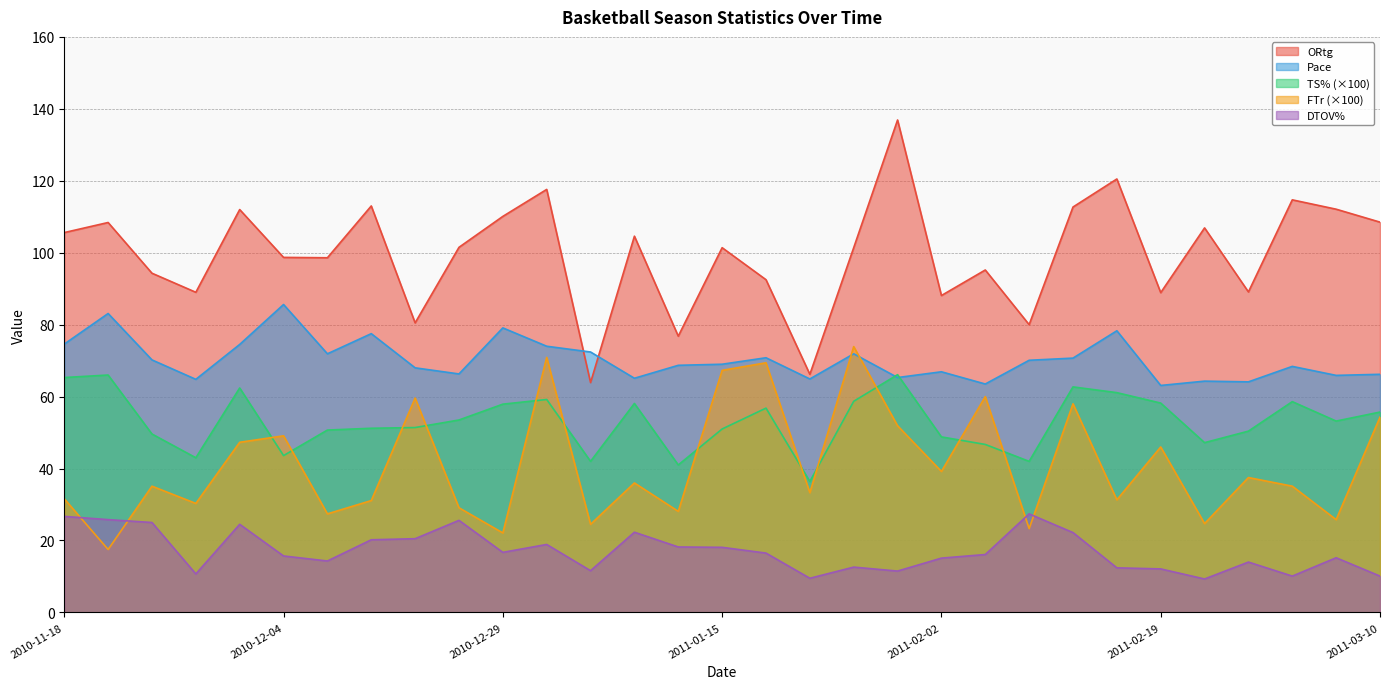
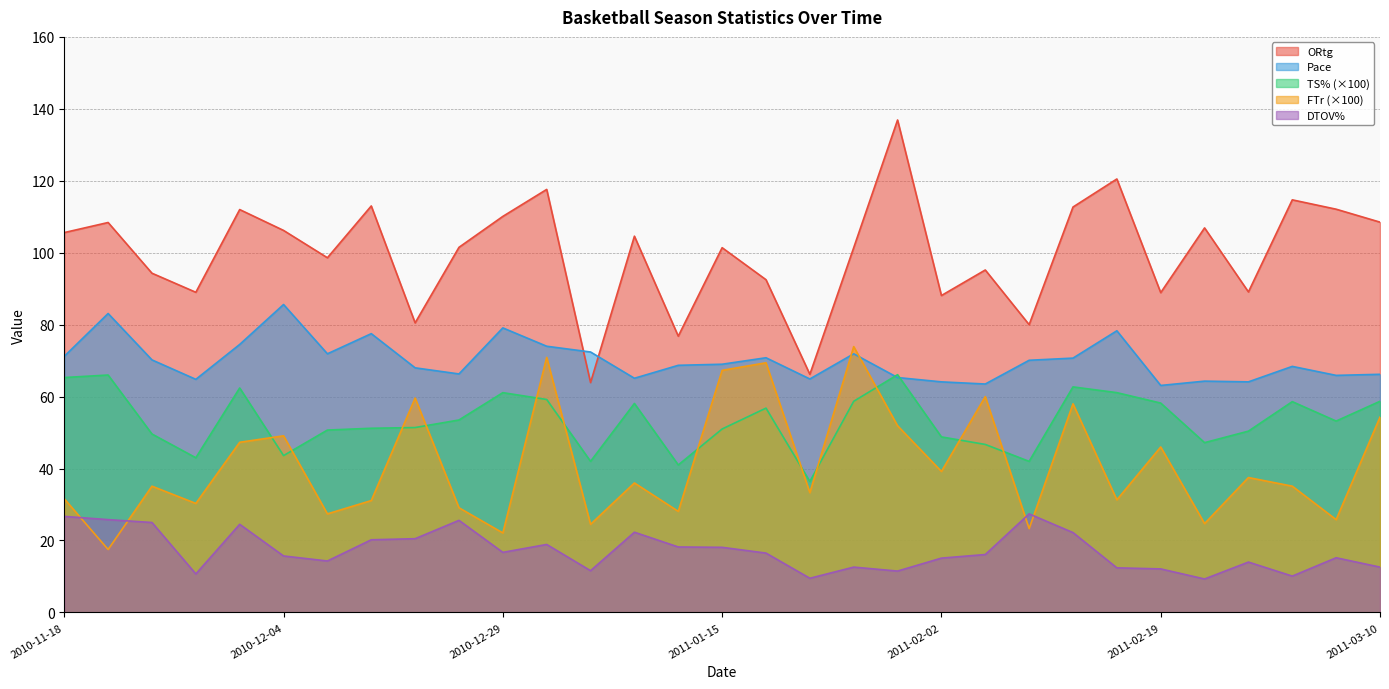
  {
    "ORtg": {
      "2010-11-18": 106,
-     "2010-12-04": 99,
+     "2010-12-04": 106,
      "2010-12-29": 110,
      "2011-01-15": 101,
      "2011-02-02": 88,
      "2011-02-19": 89,
      "2011-03-10": 109
    },
    "Pace": {
-     "2010-11-18": 75,
+     "2010-11-18": 71,
      "2010-12-04": 86,
      "2010-12-29": 79,
      "2011-01-15": 69,
-     "2011-02-02": 67,
+     "2011-02-02": 64,
      "2011-02-19": 63,
      "2011-03-10": 66
    },
    "TS% (×100)": {
      "2010-11-18": 65,
      "2010-12-04": 44,
-     "2010-12-29": 58,
+     "2010-12-29": 61,
      "2011-01-15": 51,
      "2011-02-02": 49,
      "2011-02-19": 58,
-     "2011-03-10": 56
+     "2011-03-10": 59
    },
    "FTr (×100)": {
      "2010-11-18": 32,
      "2010-12-04": 49,
      "2010-12-29": 22,
      "2011-01-15": 67,
      "2011-02-02": 39,
      "2011-02-19": 46,
      "2011-03-10": 54
    },
    "DTOV%": {
      "2010-11-18": 27,
      "2010-12-04": 16,
      "2010-12-29": 17,
      "2011-01-15": 18,
      "2011-02-02": 15,
      "2011-02-19": 12,
-     "2011-03-10": 10
+     "2011-03-10": 13
    }
  }
